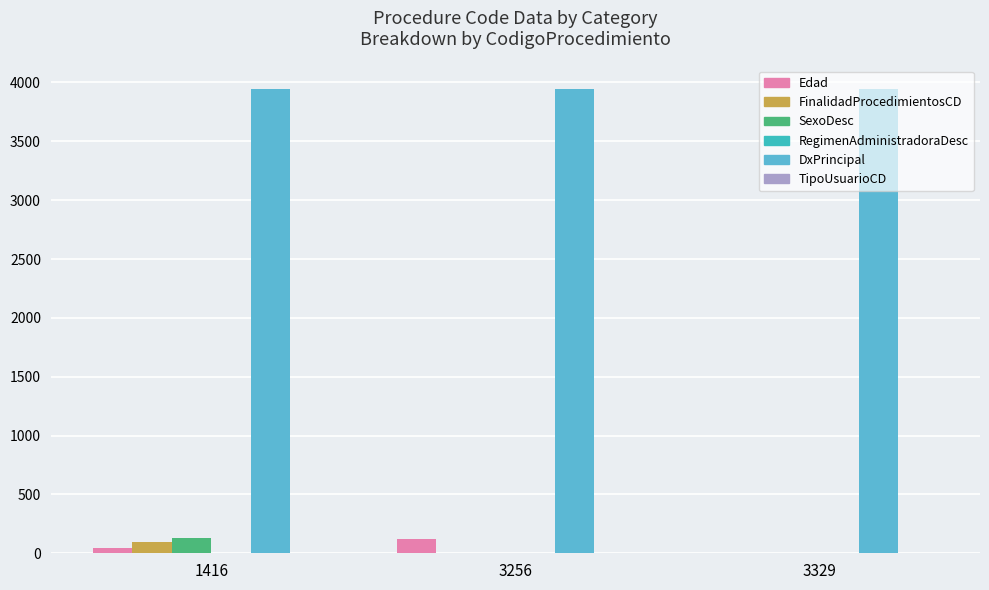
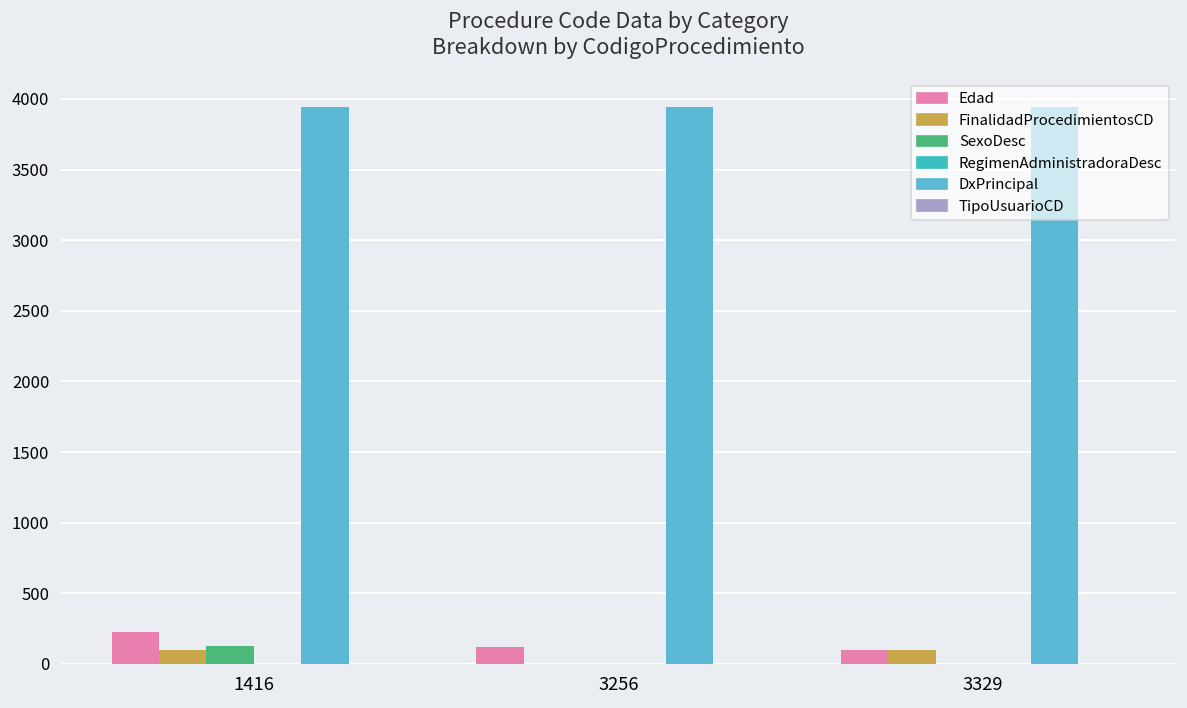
  {
    "Edad": {
-     "1416": 40,
+     "1416": 230,
      "3256": 120,
-     "3329": 0
+     "3329": 100
    },
    "FinalidadProcedimientosCD": {
      "1416": 100,
-     "3329": 0
+     "3329": 100
    },
    "SexoDesc": {
      "1416": 130,
      "3256": 0,
      "3329": 0
    }
  }
